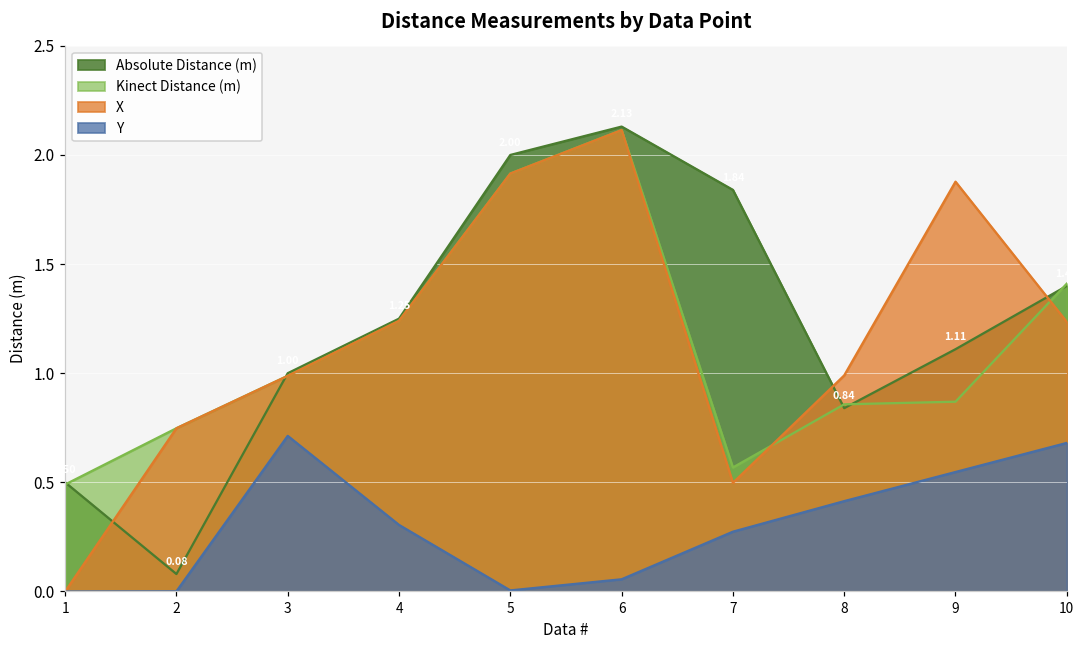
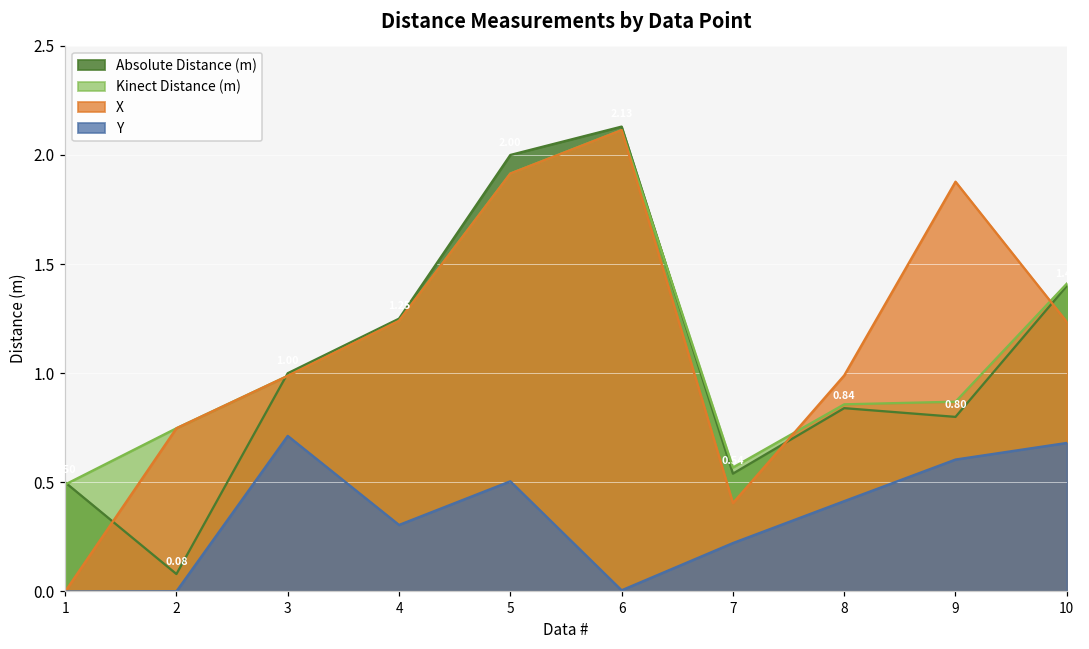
  {
    "Absolute Distance (m)": {
      "2": 0.08,
-     "7": 1.84,
+     "7": 0.54,
      "8": 0.84,
-     "9": 1.11
+     "9": 0.80
    },
    "Kinect Distance (m)": {
      "7": 0.57,
      "9": 0.87
    },
    "X": {
-     "7": 0.50,
+     "7": 0.41,
      "8": 0.99,
      "9": 1.88,
      "10": 1.24
    },
    "Y": {
      "2": 0.00,
      "3": 0.71,
      "4": 0.31,
-     "5": 0.01,
-     "6": 0.06,
-     "7": 0.27,
+     "5": 0.51,
+     "6": 0.01,
+     "7": 0.22,
      "8": 0.41,
-     "9": 0.55,
+     "9": 0.60,
      "10": 0.68
    }
  }
